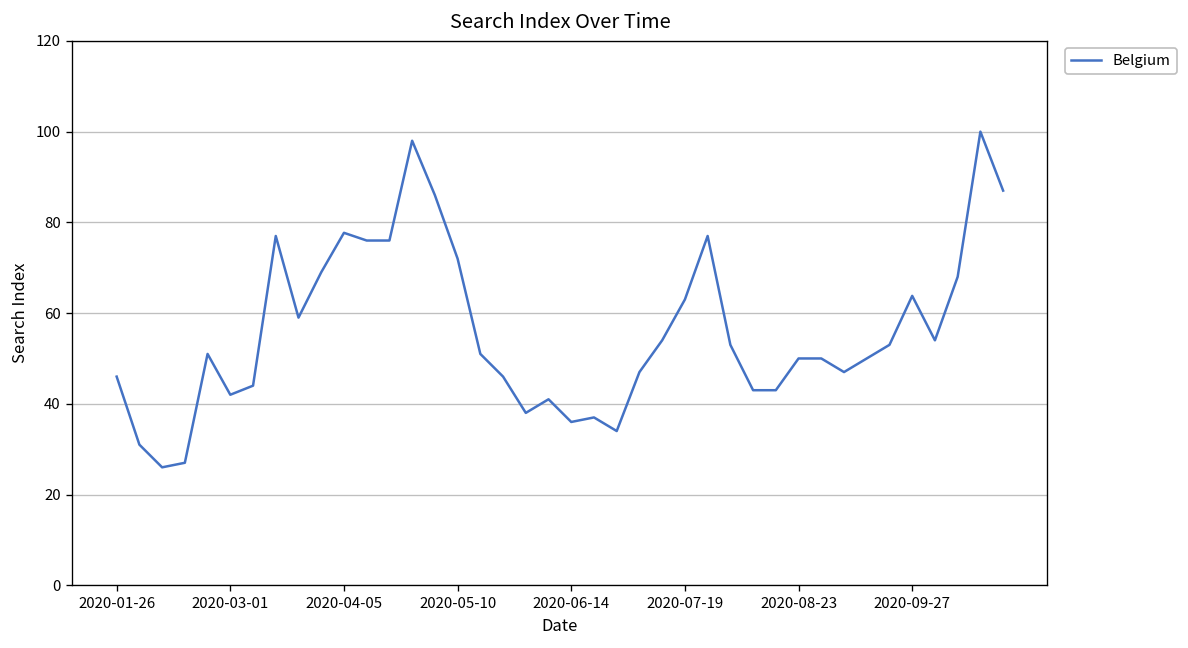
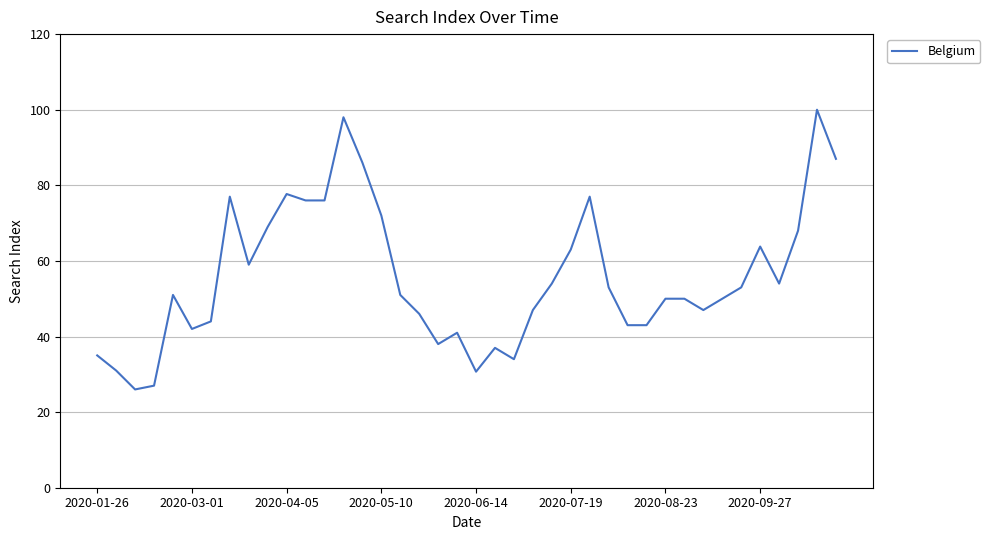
  {
-   "2020-01-26": 46,
+   "2020-01-26": 35,
    "2020-03-01": 42,
    "2020-04-05": 78,
    "2020-05-10": 72,
-   "2020-06-14": 36,
+   "2020-06-14": 31,
    "2020-07-19": 63,
    "2020-08-23": 50,
    "2020-09-27": 64
  }
